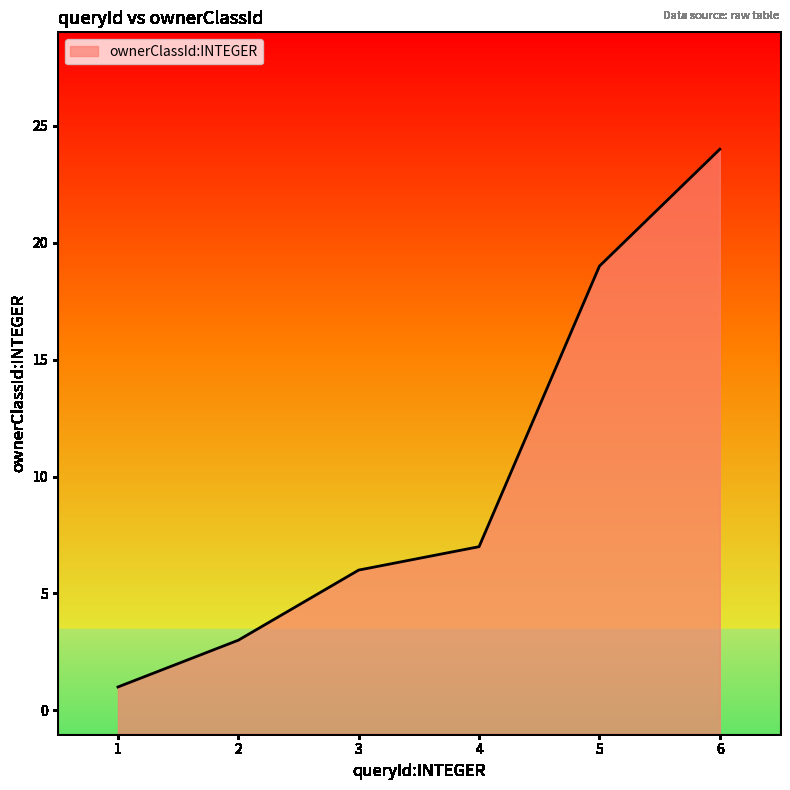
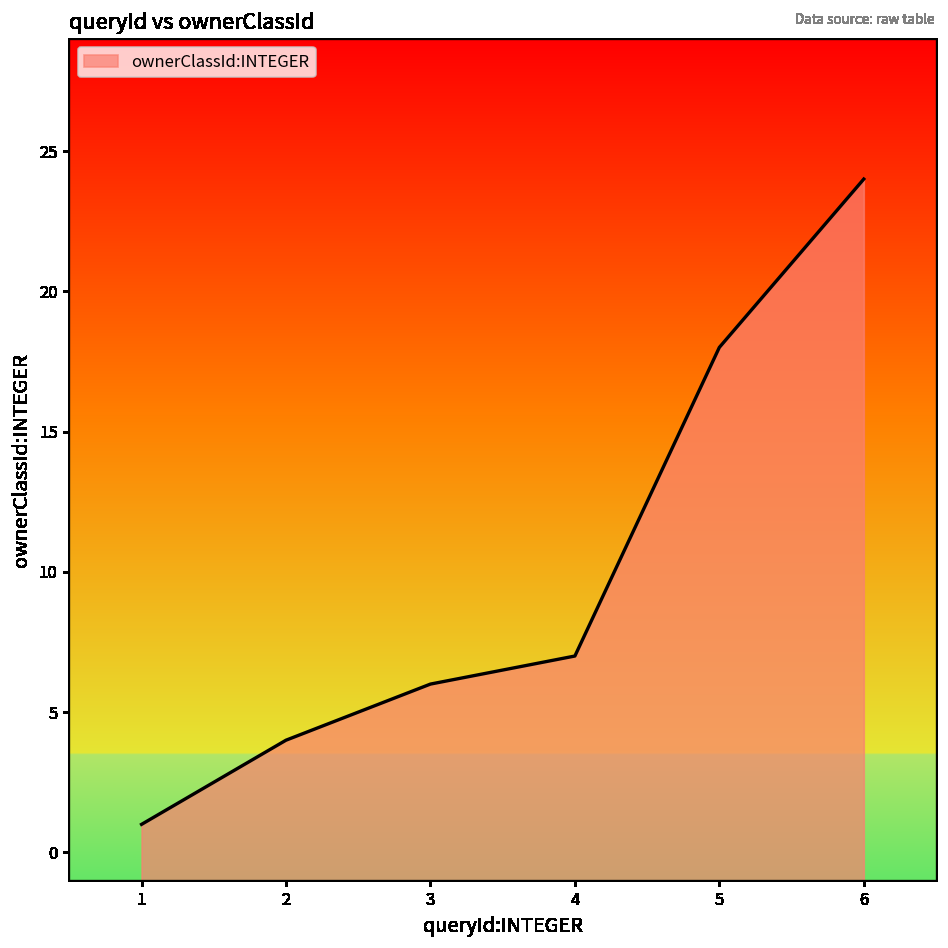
  {
    "1": 1,
-   "2": 3,
+   "2": 4,
    "3": 6,
    "4": 7,
-   "5": 19,
+   "5": 18,
    "6": 24
  }
